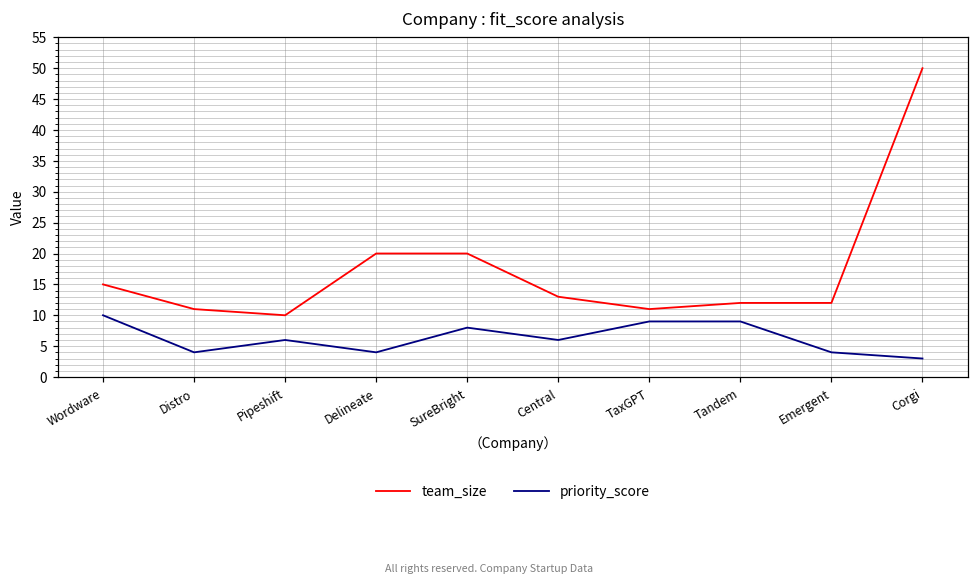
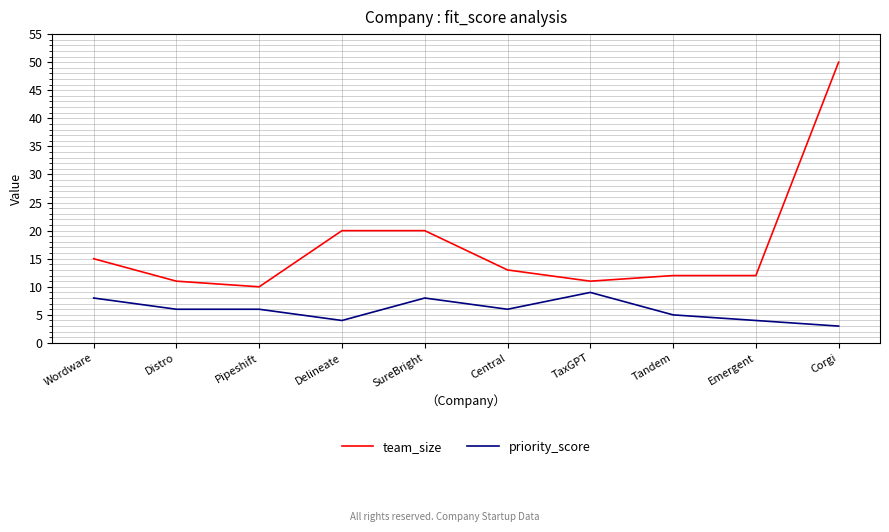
  {
    "team_size": {
      "Wordware": 15,
      "Distro": 11,
      "Pipeshift": 10,
      "Delineate": 20,
      "SureBright": 20,
      "Central": 13,
      "TaxGPT": 11,
      "Tandem": 12,
      "Emergent": 12,
      "Corgi": 50
    },
    "priority_score": {
-     "Wordware": 10,
-     "Distro": 4,
+     "Wordware": 8,
+     "Distro": 6,
      "Pipeshift": 6,
      "Delineate": 4,
      "SureBright": 8,
      "Central": 6,
      "TaxGPT": 9,
-     "Tandem": 9,
+     "Tandem": 5,
      "Emergent": 4,
      "Corgi": 3
    }
  }
